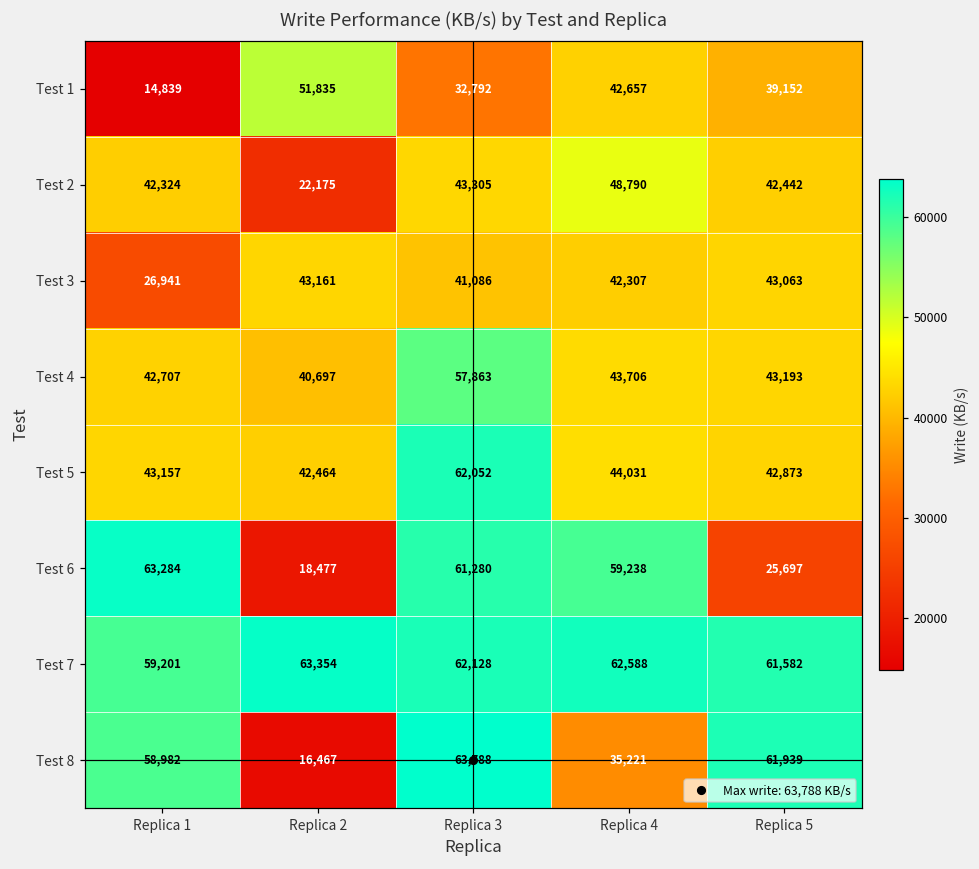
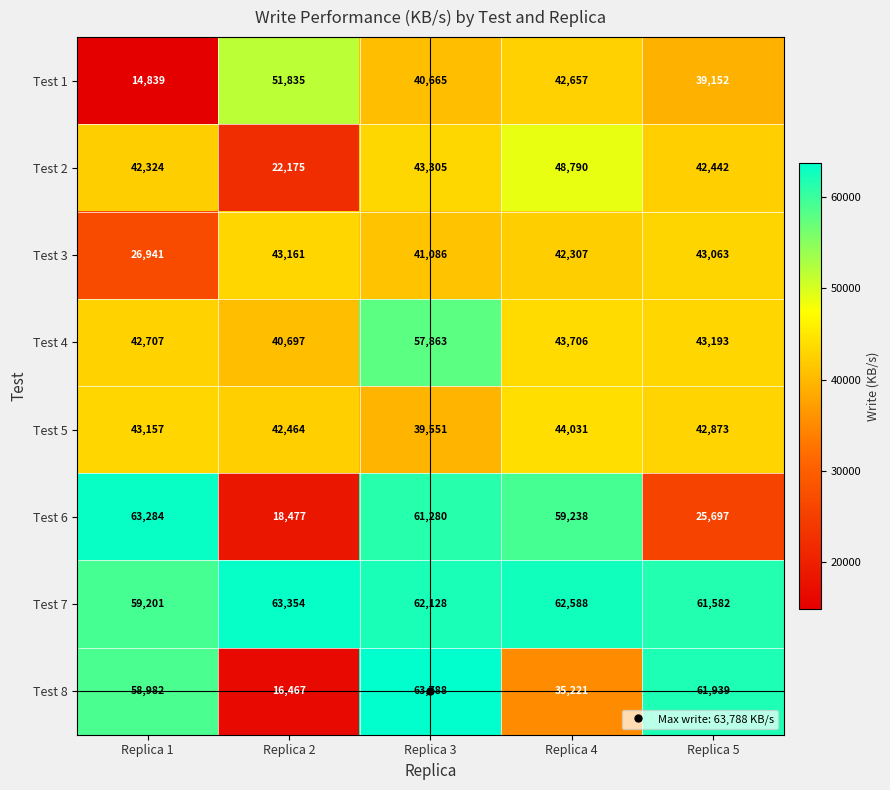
  {
    "Test 1": {
      "Replica 1": "14,839",
      "Replica 2": "51,835",
-     "Replica 3": "32,792",
+     "Replica 3": "40,665",
      "Replica 4": "42,657",
      "Replica 5": "39,152"
    },
    "Test 2": {
      "Replica 1": "42,324",
      "Replica 2": "22,175",
      "Replica 3": "43,305",
      "Replica 4": "48,790",
      "Replica 5": "42,442"
    },
    "Test 3": {
      "Replica 1": "26,941",
      "Replica 2": "43,161",
      "Replica 3": "41,086",
      "Replica 4": "42,307",
      "Replica 5": "43,063"
    },
    "Test 4": {
      "Replica 1": "42,707",
      "Replica 2": "40,697",
      "Replica 3": "57,863",
      "Replica 4": "43,706",
      "Replica 5": "43,193"
    },
    "Test 5": {
      "Replica 1": "43,157",
      "Replica 2": "42,464",
-     "Replica 3": "62,052",
+     "Replica 3": "39,551",
      "Replica 4": "44,031",
      "Replica 5": "42,873"
    },
    "Test 6": {
      "Replica 1": "63,284",
      "Replica 2": "18,477",
      "Replica 3": "61,280",
      "Replica 4": "59,238",
      "Replica 5": "25,697"
    },
    "Test 7": {
      "Replica 1": "59,201",
      "Replica 2": "63,354",
      "Replica 3": "62,128",
      "Replica 4": "62,588",
      "Replica 5": "61,582"
    },
    "Test 8": {
      "Replica 1": "58,982",
      "Replica 2": "16,467",
      "Replica 4": "35,221",
      "Replica 5": "61,939"
    }
  }
